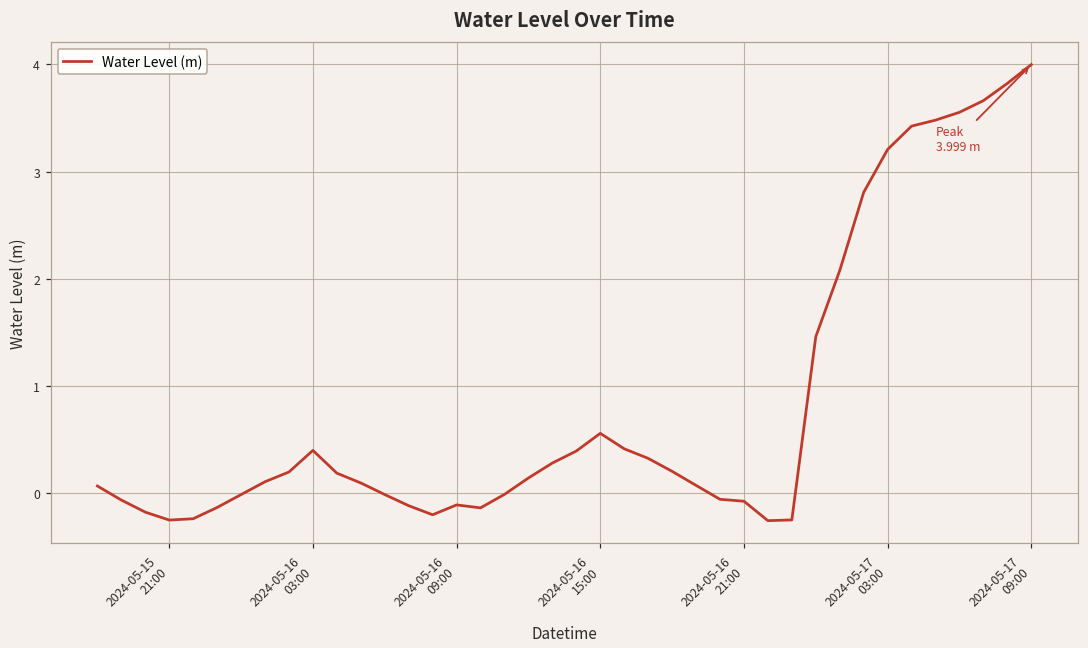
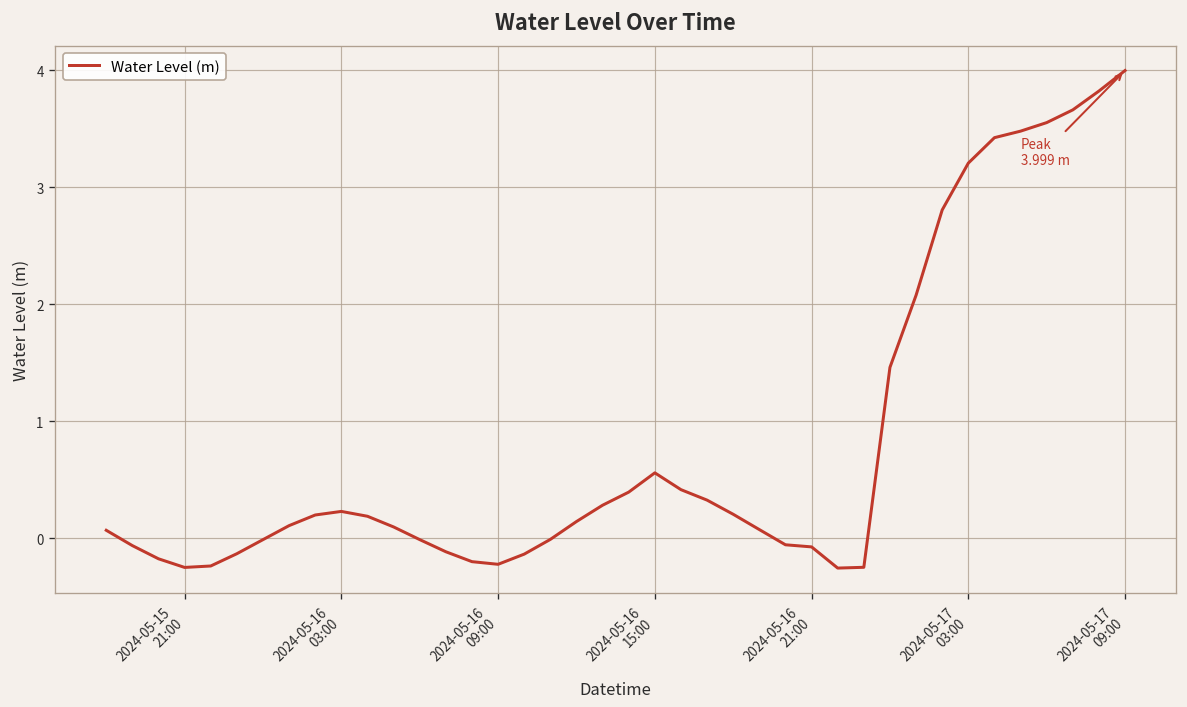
  {
    "2024-05-15 21:00": -0.2,
-   "2024-05-16 03:00": 0.4,
-   "2024-05-16 09:00": -0.1,
+   "2024-05-16 03:00": 0.2,
+   "2024-05-16 09:00": -0.2,
    "2024-05-16 15:00": 0.6,
    "2024-05-16 21:00": -0.1,
    "2024-05-17 03:00": 3.2,
    "2024-05-17 09:00": 4.0
  }
